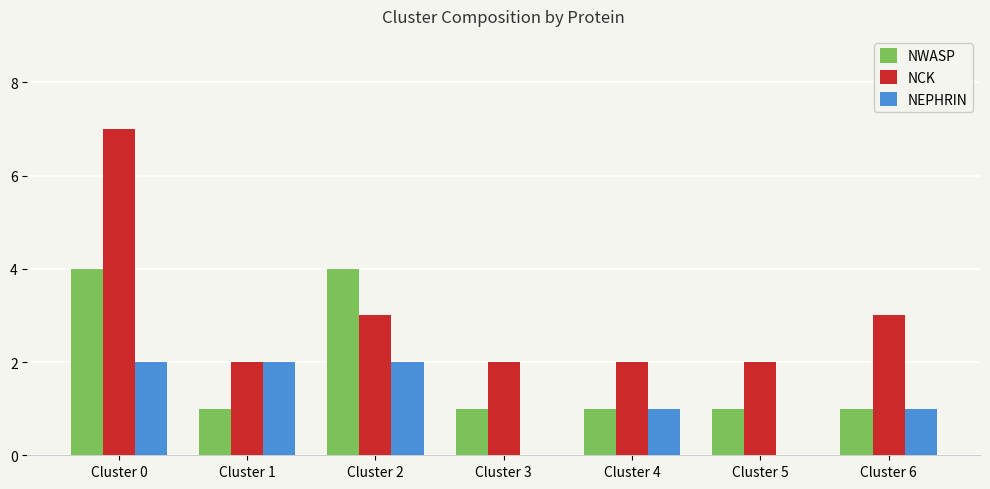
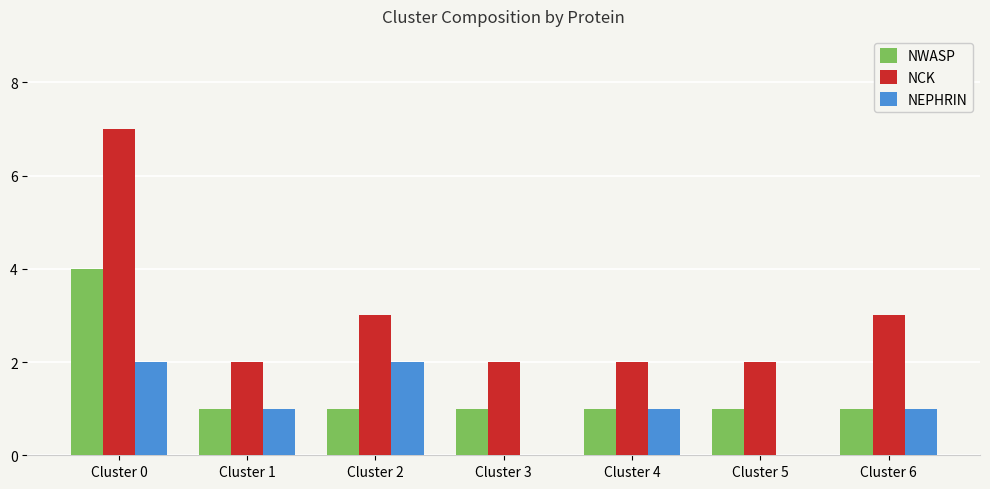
  {
    "NWASP": {
      "Cluster 0": 4,
      "Cluster 1": 1,
-     "Cluster 2": 4,
+     "Cluster 2": 1,
      "Cluster 3": 1,
      "Cluster 4": 1,
      "Cluster 5": 1,
      "Cluster 6": 1
    },
    "NCK": {
      "Cluster 0": 7,
      "Cluster 1": 2,
      "Cluster 2": 3,
      "Cluster 3": 2,
      "Cluster 4": 2,
      "Cluster 5": 2,
      "Cluster 6": 3
    },
    "NEPHRIN": {
      "Cluster 0": 2,
-     "Cluster 1": 2,
+     "Cluster 1": 1,
      "Cluster 2": 2,
      "Cluster 3": 0,
      "Cluster 4": 1,
      "Cluster 5": 0,
      "Cluster 6": 1
    }
  }
